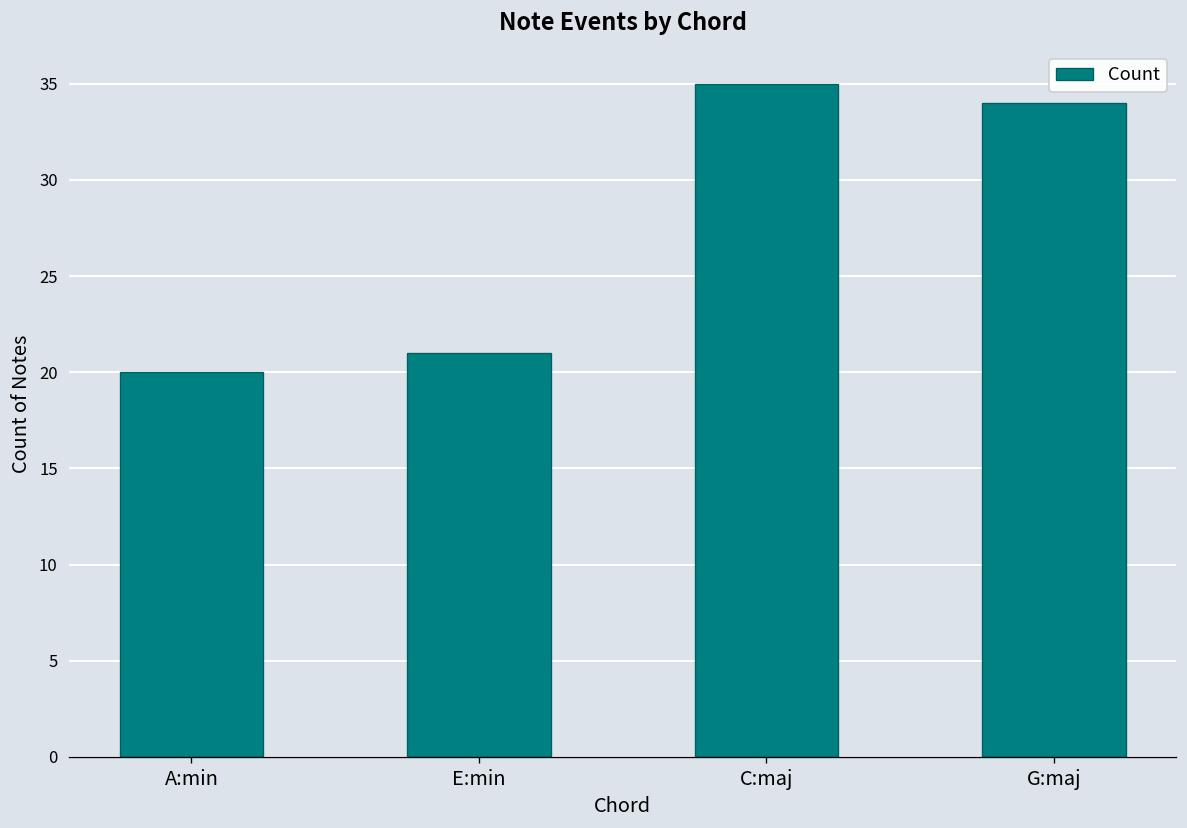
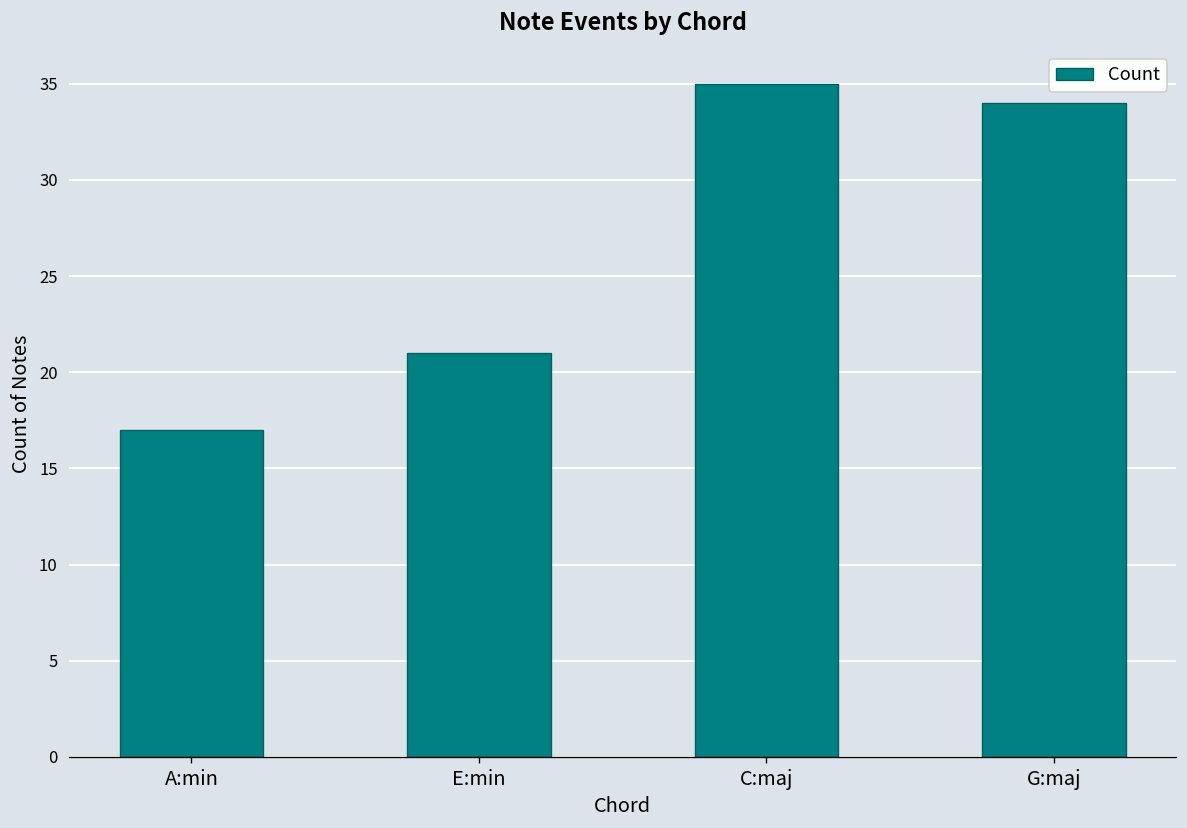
  {
-   "A:min": 20,
+   "A:min": 17,
    "E:min": 21,
    "C:maj": 35,
    "G:maj": 34
  }
